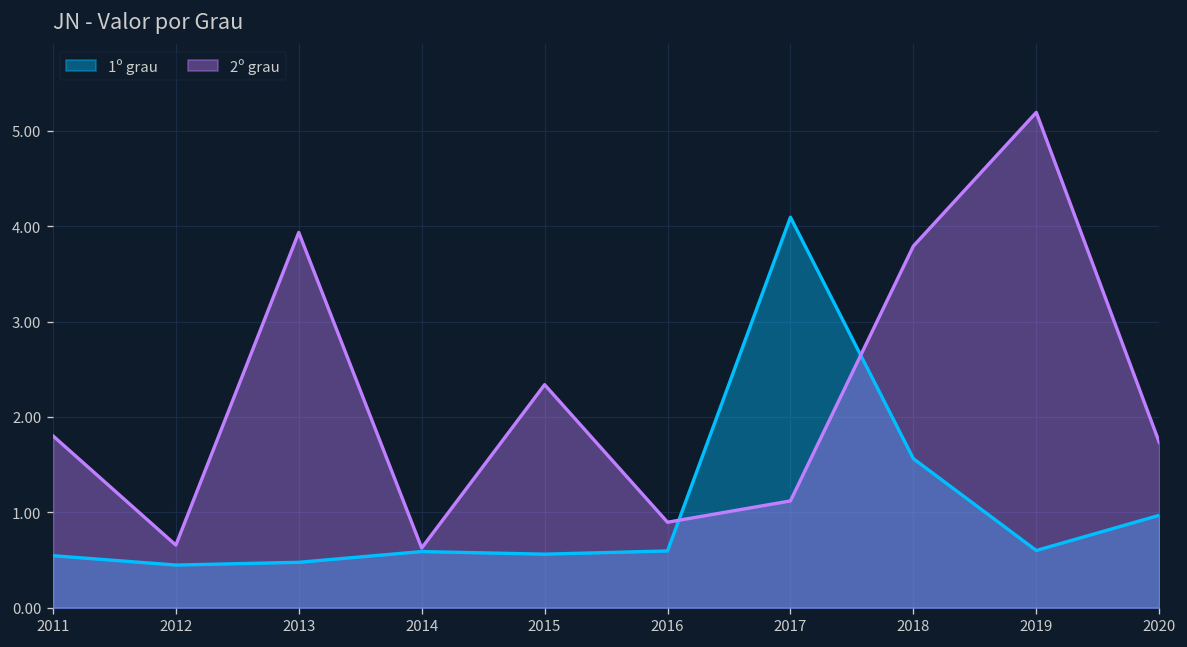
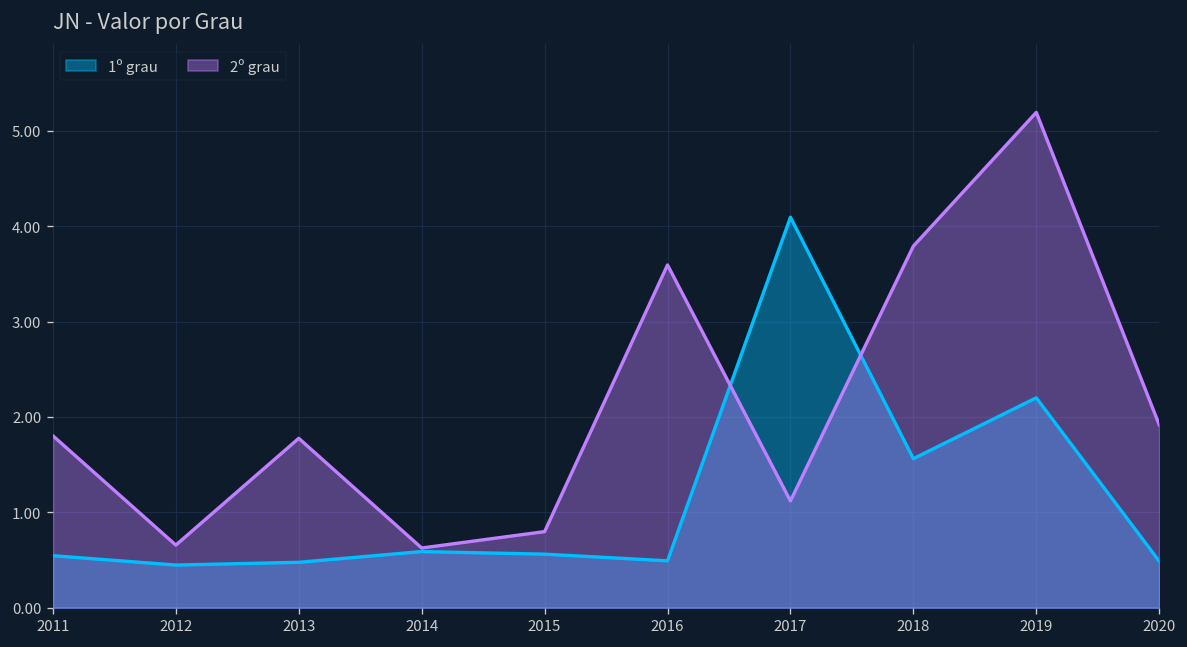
  {
    "1º grau": {
      "2011": 0.5,
      "2012": 0.4,
      "2013": 0.5,
      "2014": 0.6,
      "2015": 0.6,
-     "2016": 0.6,
+     "2016": 0.5,
      "2017": 4.1,
      "2018": 1.6,
-     "2019": 0.6,
-     "2020": 1.0
+     "2019": 2.2,
+     "2020": 0.5
    },
    "2º grau": {
      "2011": 1.8,
      "2012": 0.7,
-     "2013": 3.9,
+     "2013": 1.8,
      "2014": 0.6,
-     "2015": 2.3,
-     "2016": 0.9,
+     "2015": 0.8,
+     "2016": 3.6,
      "2017": 1.1,
      "2018": 3.8,
      "2019": 5.2,
-     "2020": 1.7
+     "2020": 1.9
    }
  }
